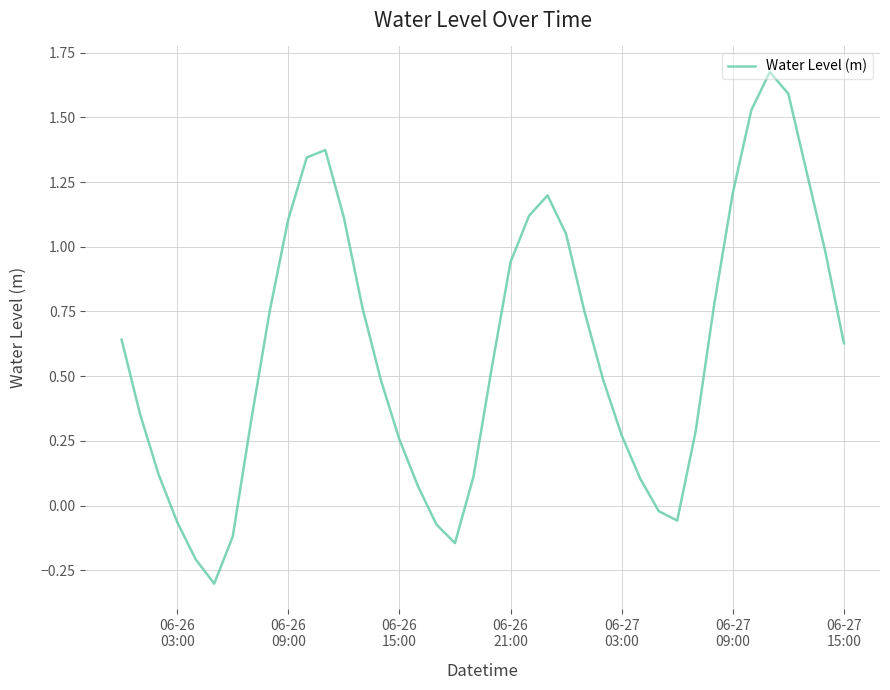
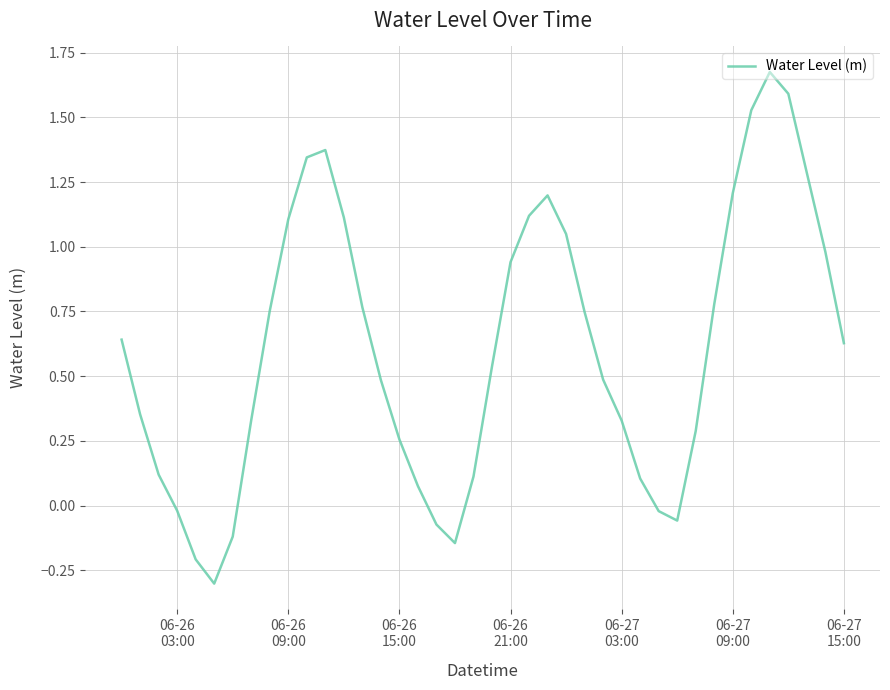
  {
-   "06-26 03:00": -0.06,
+   "06-26 03:00": -0.02,
    "06-26 09:00": 1.11,
    "06-26 15:00": 0.26,
    "06-26 21:00": 0.94,
-   "06-27 03:00": 0.27,
+   "06-27 03:00": 0.33,
    "06-27 09:00": 1.21,
    "06-27 15:00": 0.63
  }
